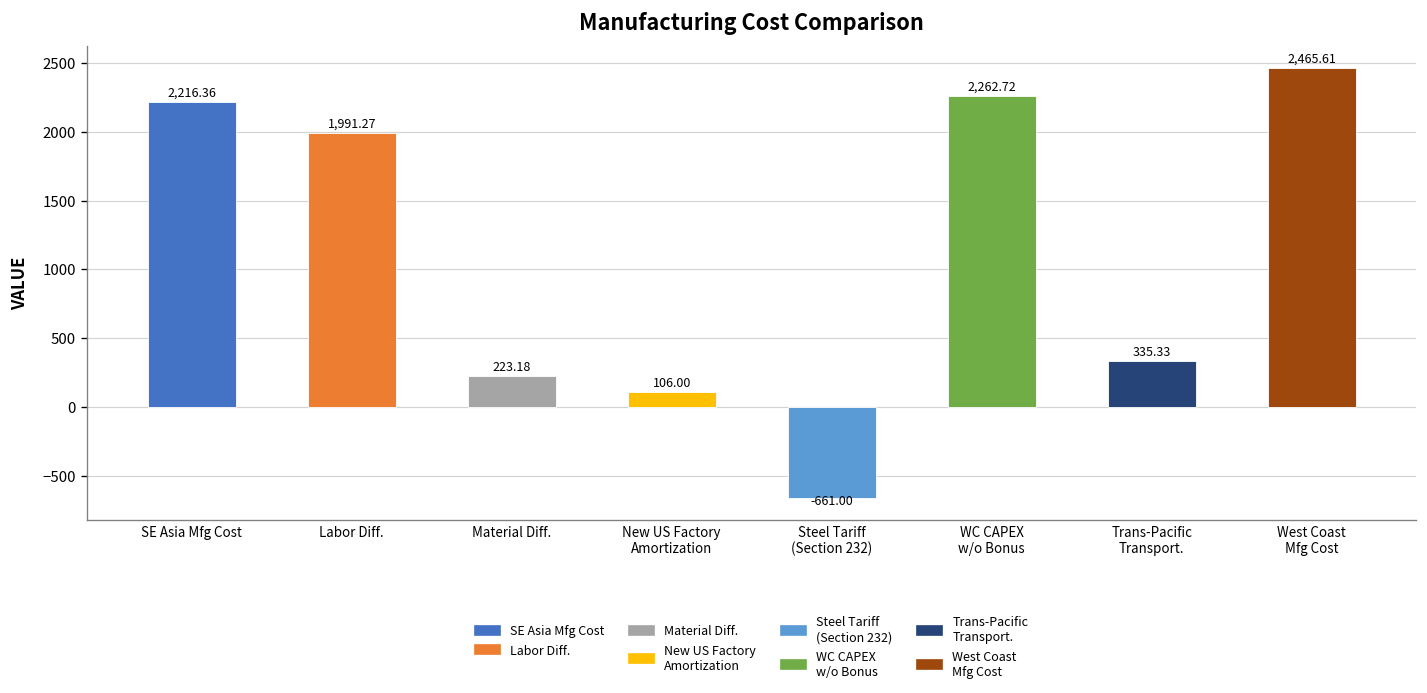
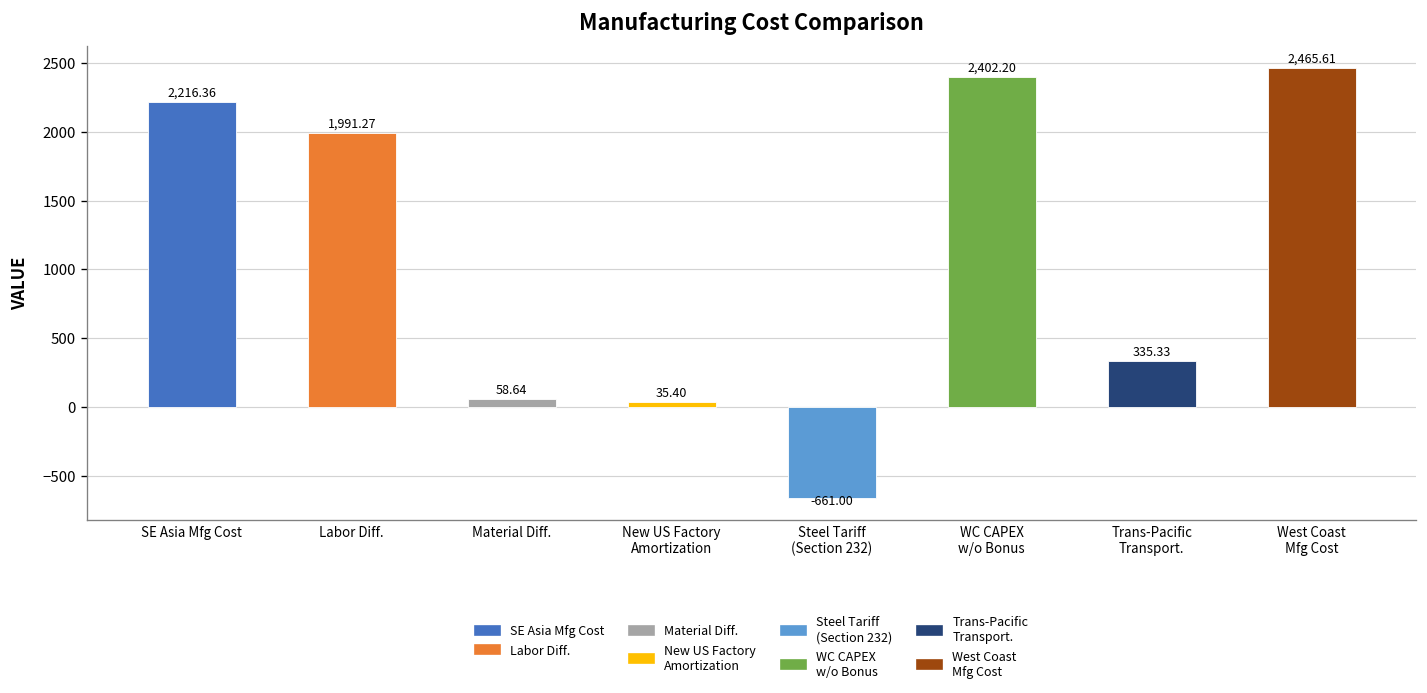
  {
    "SE Asia Mfg Cost": "2,216.36",
    "Labor Diff.": "1,991.27",
-   "Material Diff.": "223.18",
-   "New US Factory Amortization": "106.00",
+   "Material Diff.": "58.64",
+   "New US Factory Amortization": "35.40",
    "Steel Tariff (Section 232)": "-661.00",
-   "WC CAPEX w/o Bonus": "2,262.72",
+   "WC CAPEX w/o Bonus": "2,402.20",
    "Trans-Pacific Transport.": "335.33",
    "West Coast Mfg Cost": "2,465.61"
  }
